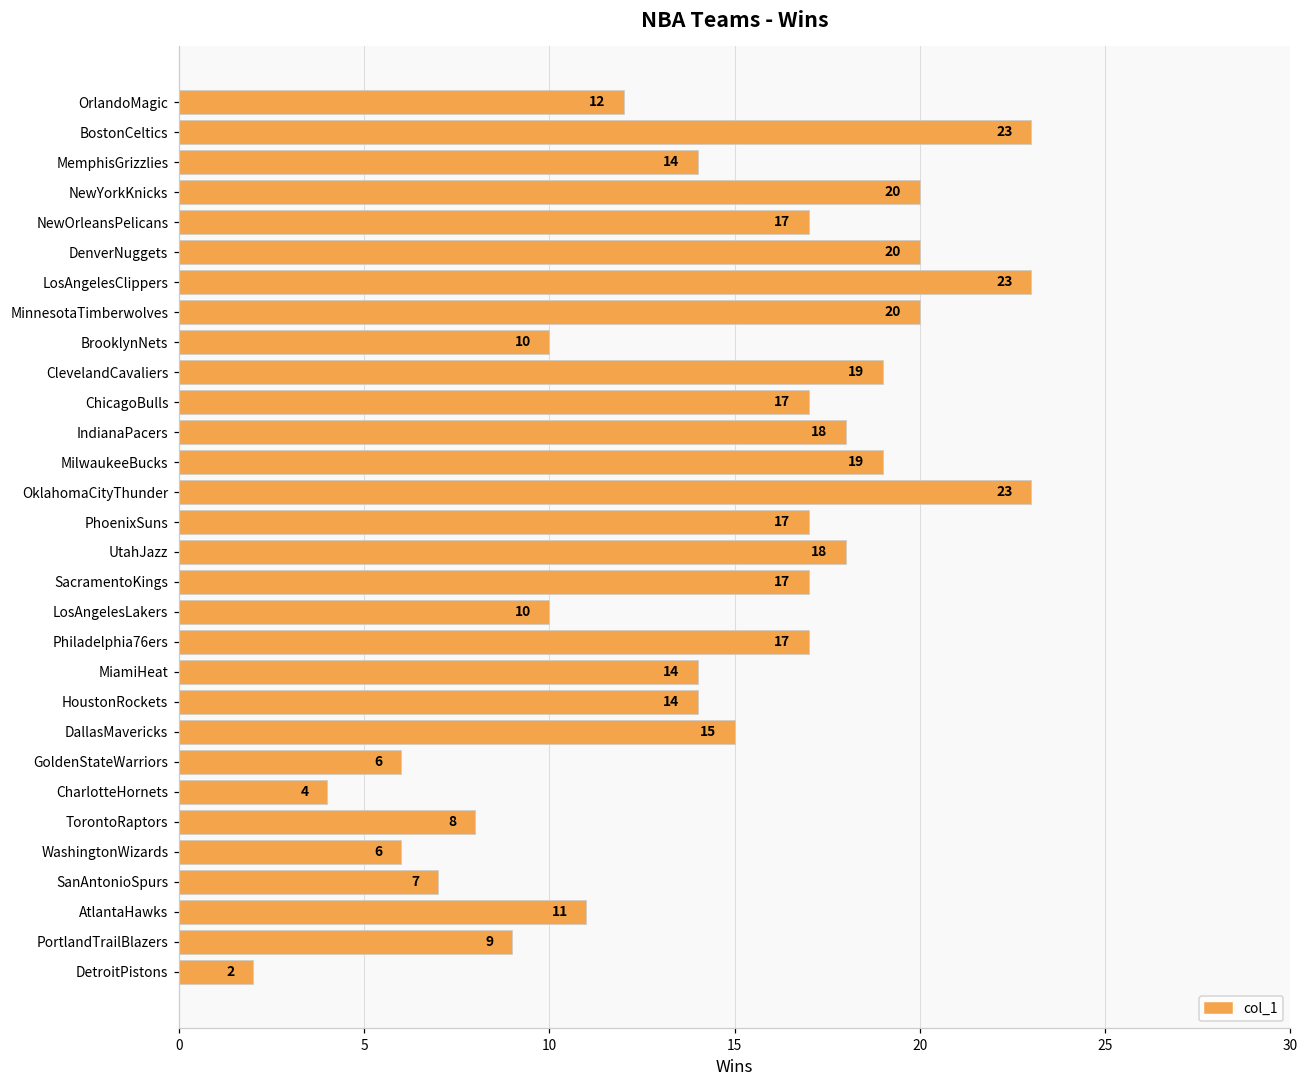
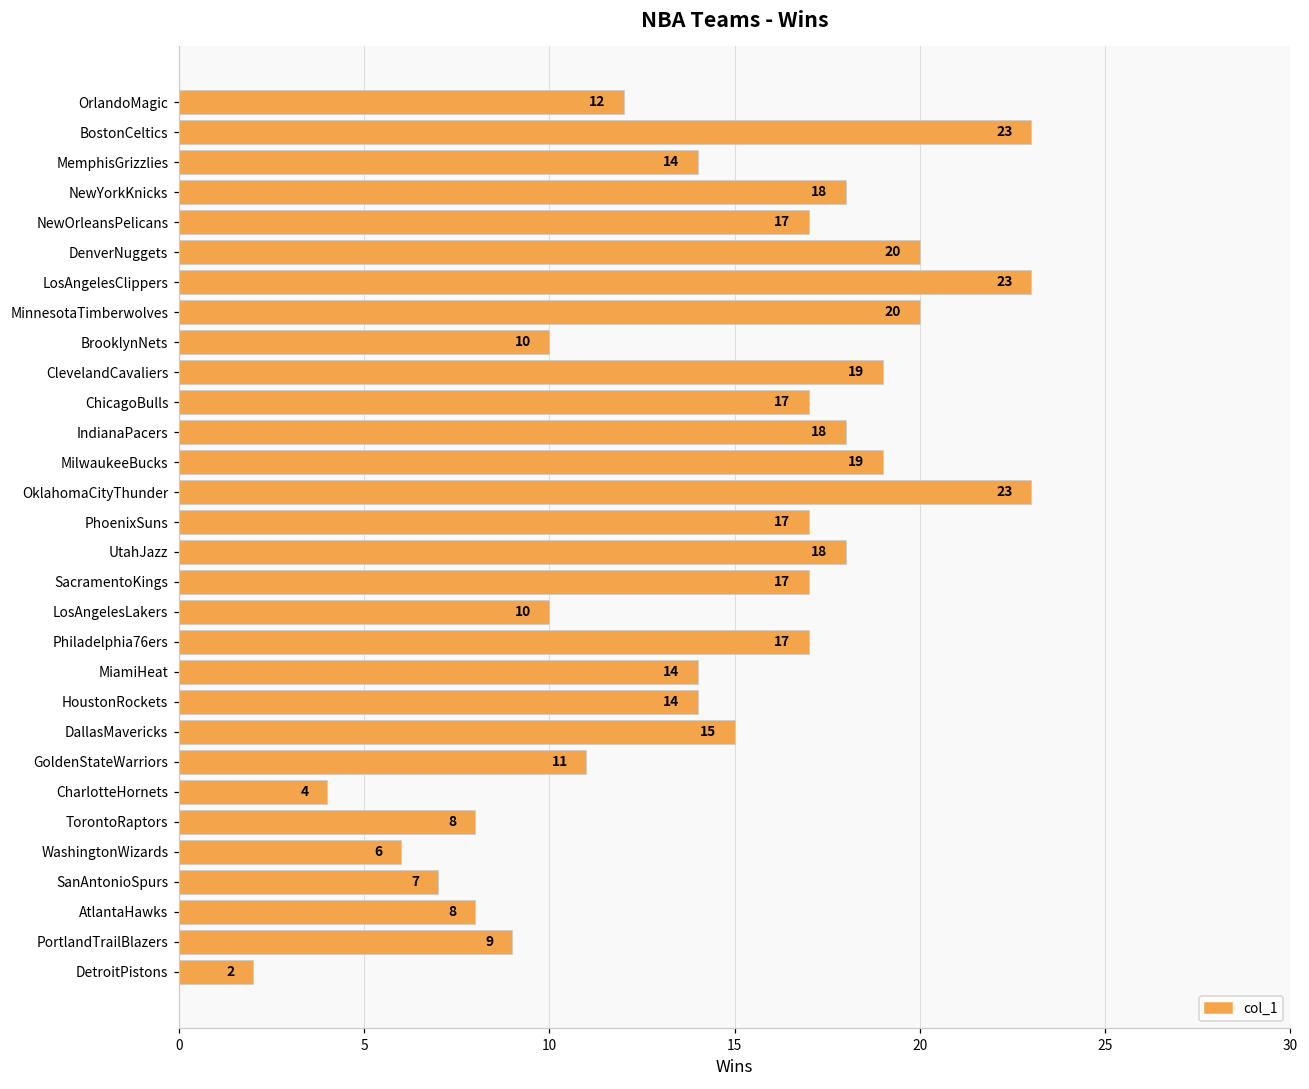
  {
    "OrlandoMagic": 12,
    "BostonCeltics": 23,
    "MemphisGrizzlies": 14,
-   "NewYorkKnicks": 20,
+   "NewYorkKnicks": 18,
    "NewOrleansPelicans": 17,
    "DenverNuggets": 20,
    "LosAngelesClippers": 23,
    "MinnesotaTimberwolves": 20,
    "BrooklynNets": 10,
    "ClevelandCavaliers": 19,
    "ChicagoBulls": 17,
    "IndianaPacers": 18,
    "MilwaukeeBucks": 19,
    "OklahomaCityThunder": 23,
    "PhoenixSuns": 17,
    "UtahJazz": 18,
    "SacramentoKings": 17,
    "LosAngelesLakers": 10,
    "Philadelphia76ers": 17,
    "MiamiHeat": 14,
    "HoustonRockets": 14,
    "DallasMavericks": 15,
-   "GoldenStateWarriors": 6,
+   "GoldenStateWarriors": 11,
    "CharlotteHornets": 4,
    "TorontoRaptors": 8,
    "WashingtonWizards": 6,
    "SanAntonioSpurs": 7,
-   "AtlantaHawks": 11,
+   "AtlantaHawks": 8,
    "PortlandTrailBlazers": 9,
    "DetroitPistons": 2
  }
